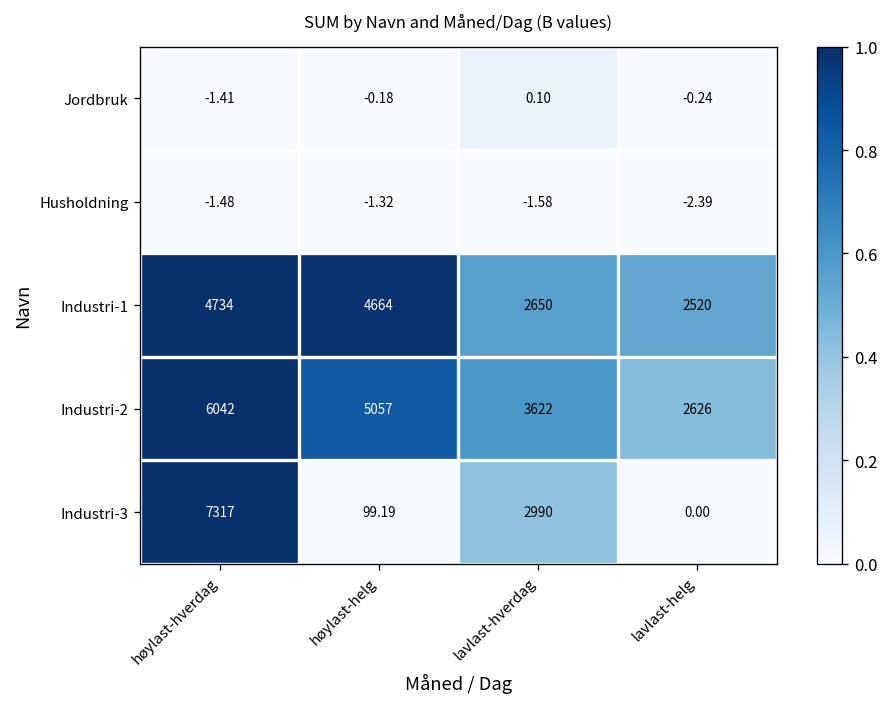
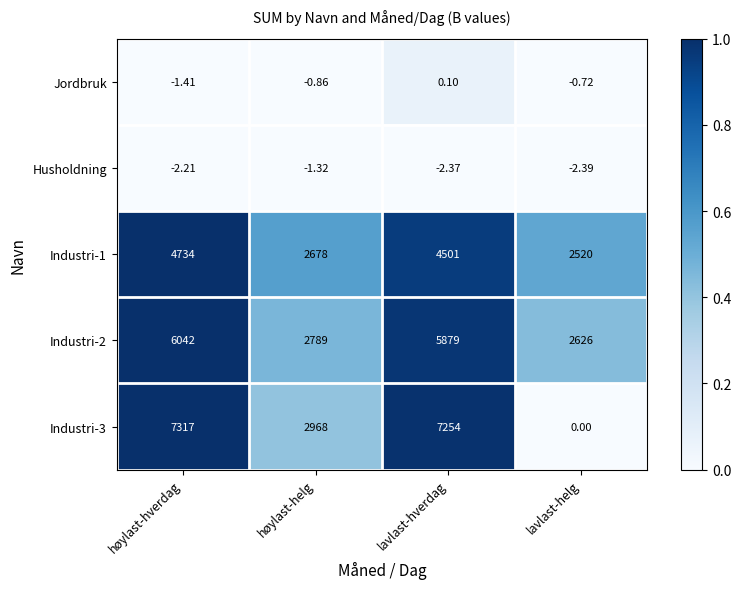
  {
    "Jordbruk": {
      "høylast-hverdag": -1.41,
-     "høylast-helg": -0.18,
+     "høylast-helg": -0.86,
      "lavlast-hverdag": 0.10,
-     "lavlast-helg": -0.24
+     "lavlast-helg": -0.72
    },
    "Husholdning": {
-     "høylast-hverdag": -1.48,
+     "høylast-hverdag": -2.21,
      "høylast-helg": -1.32,
-     "lavlast-hverdag": -1.58,
+     "lavlast-hverdag": -2.37,
      "lavlast-helg": -2.39
    },
    "Industri-1": {
      "høylast-hverdag": 4734,
-     "høylast-helg": 4664,
-     "lavlast-hverdag": 2650,
+     "høylast-helg": 2678,
+     "lavlast-hverdag": 4501,
      "lavlast-helg": 2520
    },
    "Industri-2": {
      "høylast-hverdag": 6042,
-     "høylast-helg": 5057,
-     "lavlast-hverdag": 3622,
+     "høylast-helg": 2789,
+     "lavlast-hverdag": 5879,
      "lavlast-helg": 2626
    },
    "Industri-3": {
      "høylast-hverdag": 7317,
-     "høylast-helg": 99.19,
-     "lavlast-hverdag": 2990,
+     "høylast-helg": 2968,
+     "lavlast-hverdag": 7254,
      "lavlast-helg": 0.00
    }
  }
